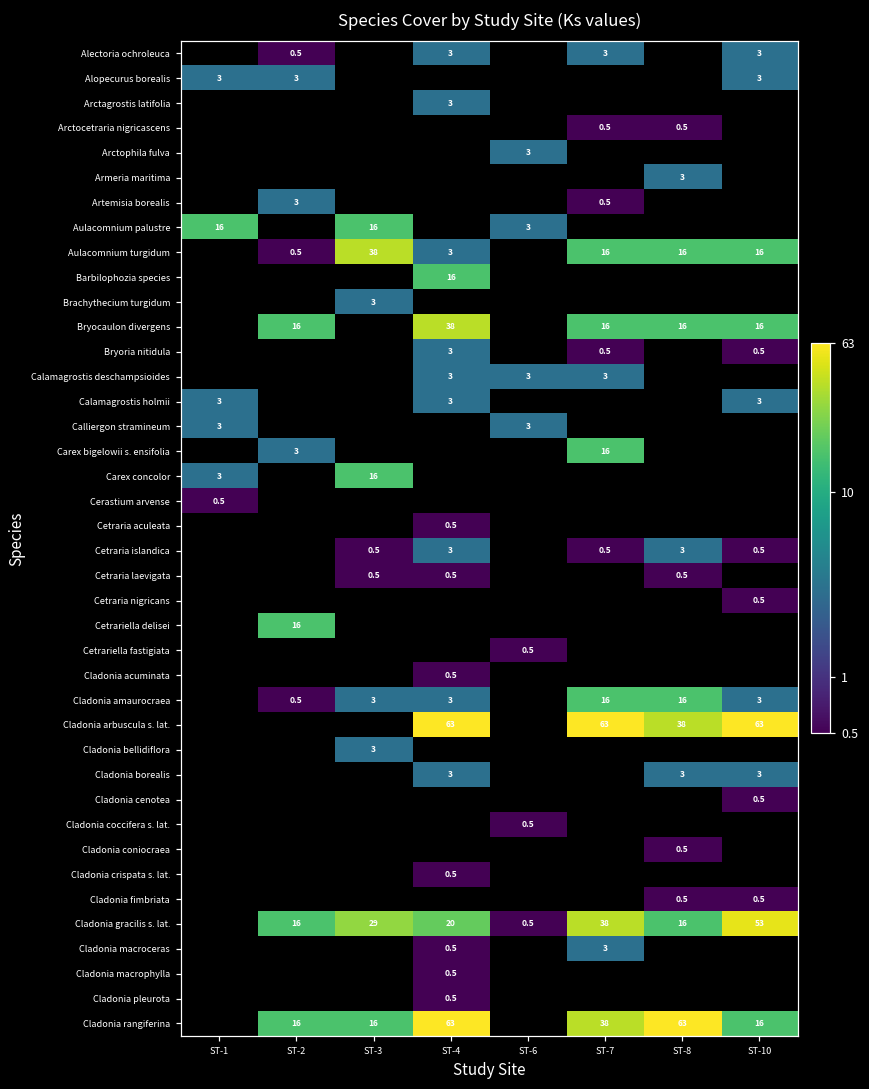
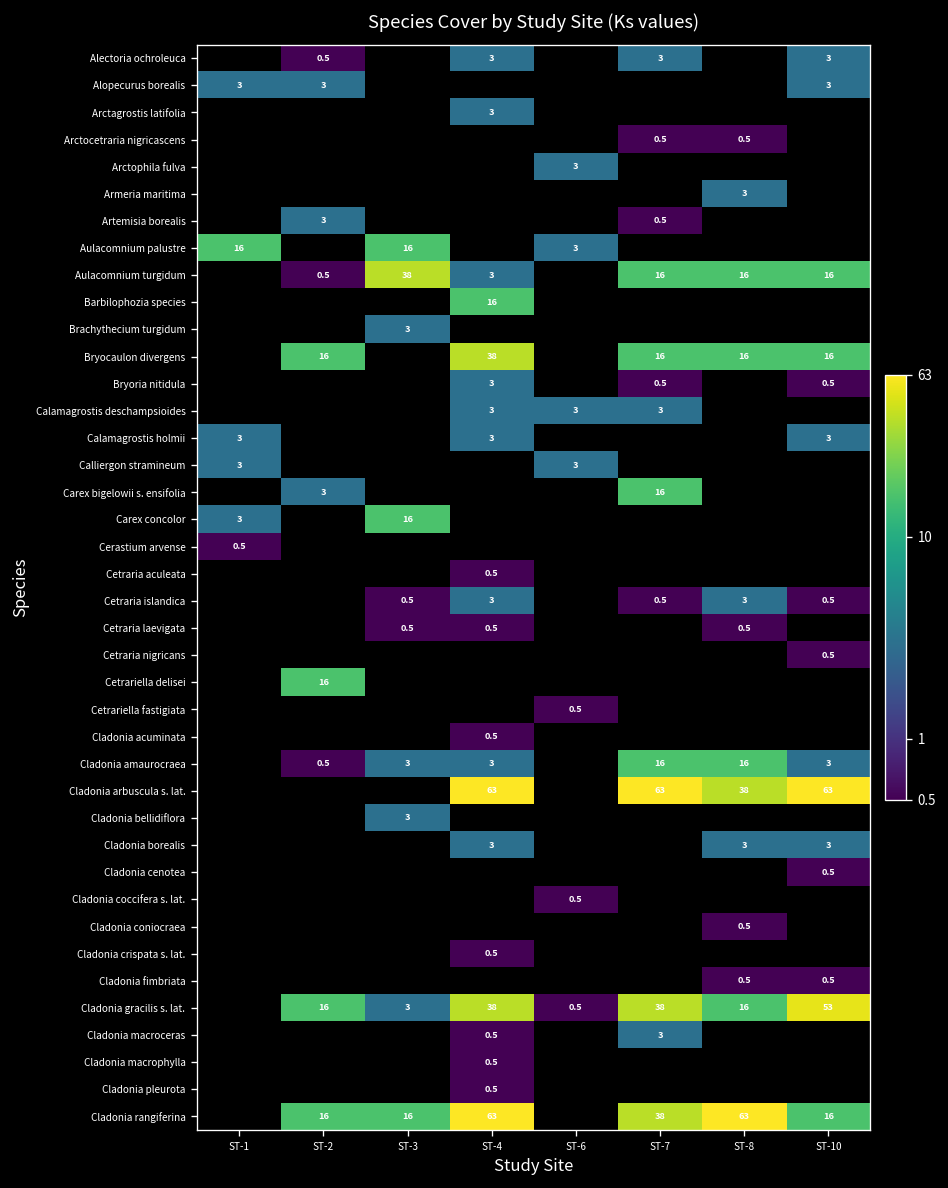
  {
    "Alectoria ochroleuca": {
      "ST-2": 0.5,
      "ST-4": 3,
      "ST-7": 3,
      "ST-10": 3
    },
    "Alopecurus borealis": {
      "ST-1": 3,
      "ST-2": 3,
      "ST-10": 3
    },
    "Arctagrostis latifolia": {
      "ST-4": 3
    },
    "Arctocetraria nigricascens": {
      "ST-7": 0.5,
      "ST-8": 0.5
    },
    "Arctophila fulva": {
      "ST-6": 3
    },
    "Armeria maritima": {
      "ST-8": 3
    },
    "Artemisia borealis": {
      "ST-2": 3,
      "ST-7": 0.5
    },
    "Aulacomnium palustre": {
      "ST-1": 16,
      "ST-3": 16,
      "ST-6": 3
    },
    "Aulacomnium turgidum": {
      "ST-2": 0.5,
      "ST-3": 38,
      "ST-4": 3,
      "ST-7": 16,
      "ST-8": 16,
      "ST-10": 16
    },
    "Barbilophozia species": {
      "ST-4": 16
    },
    "Brachythecium turgidum": {
      "ST-3": 3
    },
    "Bryocaulon divergens": {
      "ST-2": 16,
      "ST-4": 38,
      "ST-7": 16,
      "ST-8": 16,
      "ST-10": 16
    },
    "Bryoria nitidula": {
      "ST-4": 3,
      "ST-7": 0.5,
      "ST-10": 0.5
    },
    "Calamagrostis deschampsioides": {
      "ST-4": 3,
      "ST-6": 3,
      "ST-7": 3
    },
    "Calamagrostis holmii": {
      "ST-1": 3,
      "ST-4": 3,
      "ST-10": 3
    },
    "Calliergon stramineum": {
      "ST-1": 3,
      "ST-6": 3
    },
    "Carex bigelowii s. ensifolia": {
      "ST-2": 3,
      "ST-7": 16
    },
    "Carex concolor": {
      "ST-1": 3,
      "ST-3": 16
    },
    "Cerastium arvense": {
      "ST-1": 0.5
    },
    "Cetraria aculeata": {
      "ST-4": 0.5
    },
    "Cetraria islandica": {
      "ST-3": 0.5,
      "ST-4": 3,
      "ST-7": 0.5,
      "ST-8": 3,
      "ST-10": 0.5
    },
    "Cetraria laevigata": {
      "ST-3": 0.5,
      "ST-4": 0.5,
      "ST-8": 0.5
    },
    "Cetraria nigricans": {
      "ST-10": 0.5
    },
    "Cetrariella delisei": {
      "ST-2": 16
    },
    "Cetrariella fastigiata": {
      "ST-6": 0.5
    },
    "Cladonia acuminata": {
      "ST-4": 0.5
    },
    "Cladonia amaurocraea": {
      "ST-2": 0.5,
      "ST-3": 3,
      "ST-4": 3,
      "ST-7": 16,
      "ST-8": 16,
      "ST-10": 3
    },
    "Cladonia arbuscula s. lat.": {
      "ST-4": 63,
      "ST-7": 63,
      "ST-8": 38,
      "ST-10": 63
    },
    "Cladonia bellidiflora": {
      "ST-3": 3
    },
    "Cladonia borealis": {
      "ST-4": 3,
      "ST-8": 3,
      "ST-10": 3
    },
    "Cladonia cenotea": {
      "ST-10": 0.5
    },
    "Cladonia coccifera s. lat.": {
      "ST-6": 0.5
    },
    "Cladonia coniocraea": {
      "ST-8": 0.5
    },
    "Cladonia crispata s. lat.": {
      "ST-4": 0.5
    },
    "Cladonia fimbriata": {
      "ST-8": 0.5,
      "ST-10": 0.5
    },
    "Cladonia gracilis s. lat.": {
      "ST-2": 16,
-     "ST-3": 29,
-     "ST-4": 20,
+     "ST-3": 3,
+     "ST-4": 38,
      "ST-6": 0.5,
      "ST-7": 38,
      "ST-8": 16,
      "ST-10": 53
    },
    "Cladonia macroceras": {
      "ST-4": 0.5,
      "ST-7": 3
    },
    "Cladonia macrophylla": {
      "ST-4": 0.5
    },
    "Cladonia pleurota": {
      "ST-4": 0.5
    },
    "Cladonia rangiferina": {
      "ST-2": 16,
      "ST-3": 16,
      "ST-4": 63,
      "ST-7": 38,
      "ST-8": 63,
      "ST-10": 16
    }
  }
